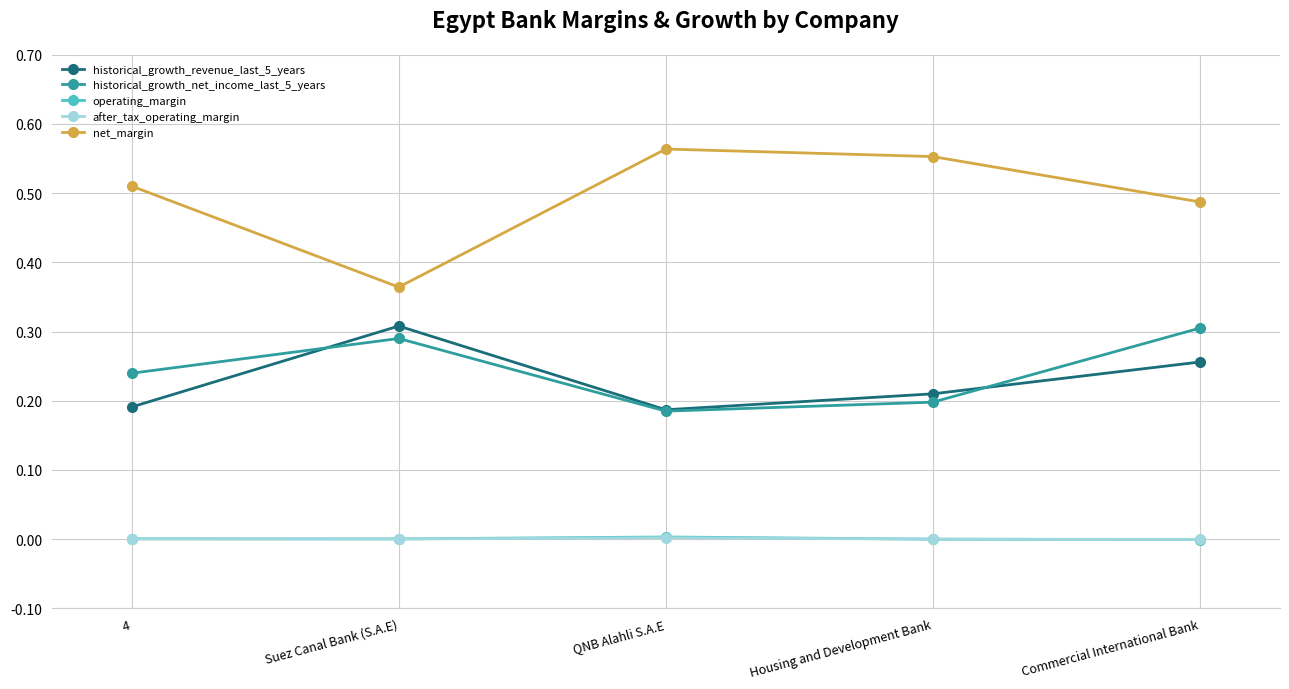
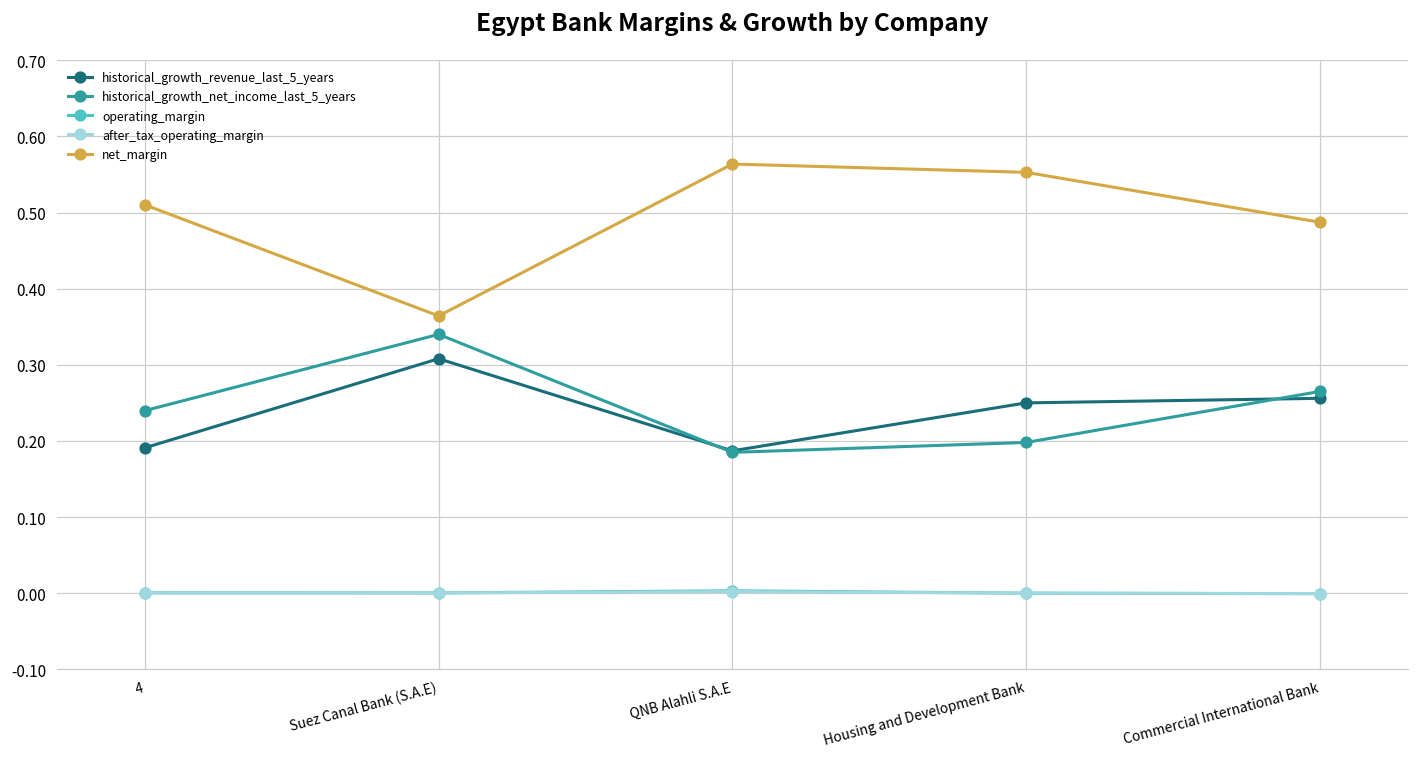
  {
    "historical_growth_revenue_last_5_years": {
      "4": 0.19,
      "Suez Canal Bank (S.A.E)": 0.31,
-     "Housing and Development Bank": 0.21,
+     "Housing and Development Bank": 0.25,
      "Commercial International Bank": 0.26
    },
    "historical_growth_net_income_last_5_years": {
      "4": 0.24,
-     "Suez Canal Bank (S.A.E)": 0.29,
+     "Suez Canal Bank (S.A.E)": 0.34,
      "Housing and Development Bank": 0.20,
-     "Commercial International Bank": 0.31
+     "Commercial International Bank": 0.27
    },
    "net_margin": {
      "4": 0.51,
      "Suez Canal Bank (S.A.E)": 0.36,
      "QNB Alahli S.A.E": 0.56,
      "Housing and Development Bank": 0.55,
      "Commercial International Bank": 0.49
    }
  }
